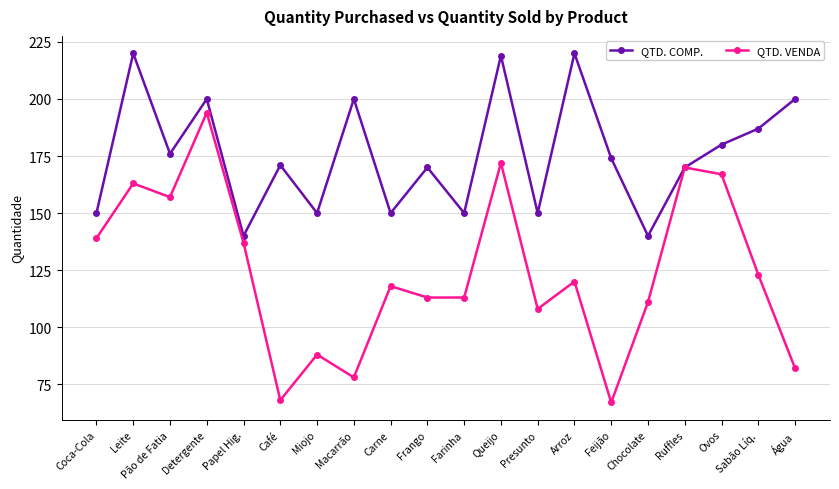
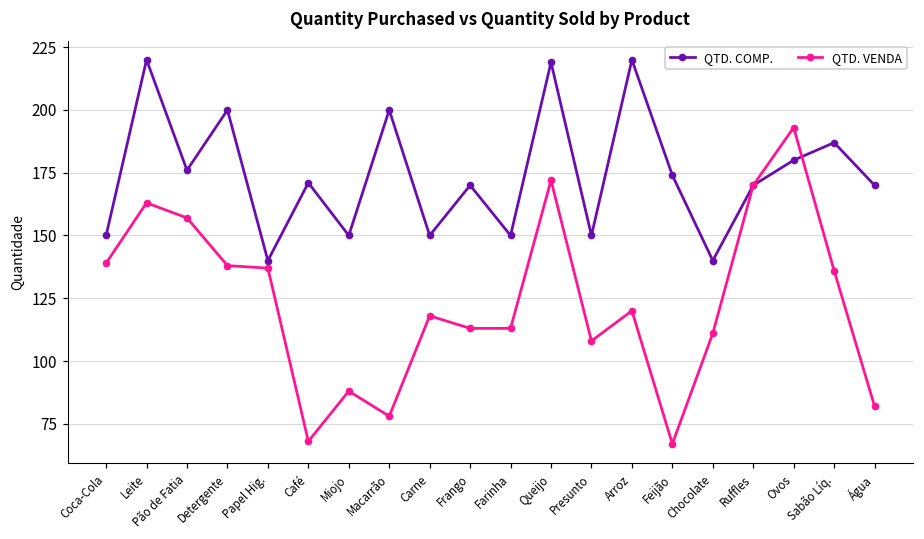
  {
    "QTD. COMP.": {
      "Coca-Cola": 150,
      "Leite": 220,
      "Pão de Fatia": 176,
      "Detergente": 200,
      "Papel Hig.": 140,
      "Café": 171,
      "Miojo": 150,
      "Macarrão": 200,
      "Carne": 150,
      "Frango": 170,
      "Farinha": 150,
      "Queijo": 219,
      "Presunto": 150,
      "Arroz": 220,
      "Feijão": 174,
      "Chocolate": 140,
      "Ovos": 180,
      "Sabão Líq.": 187,
-     "Água": 200
+     "Água": 170
    },
    "QTD. VENDA": {
      "Coca-Cola": 139,
      "Leite": 163,
      "Pão de Fatia": 157,
-     "Detergente": 194,
+     "Detergente": 138,
      "Papel Hig.": 137,
      "Café": 68,
      "Miojo": 88,
      "Macarrão": 78,
      "Carne": 118,
      "Frango": 113,
      "Farinha": 113,
      "Queijo": 172,
      "Presunto": 108,
      "Arroz": 120,
      "Feijão": 67,
      "Chocolate": 111,
-     "Ovos": 167,
-     "Sabão Líq.": 123,
+     "Ovos": 193,
+     "Sabão Líq.": 136,
      "Água": 82
    }
  }
